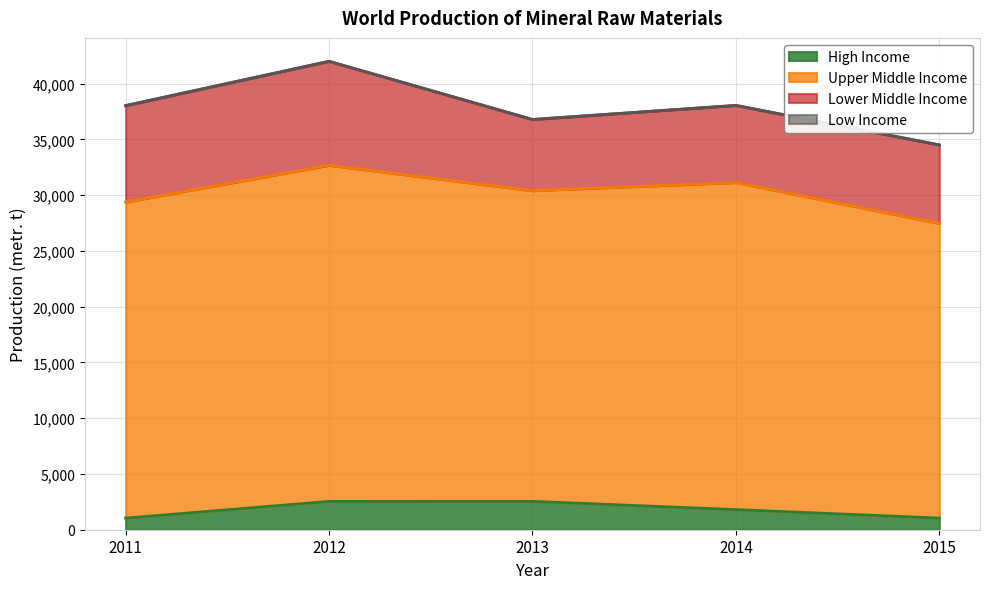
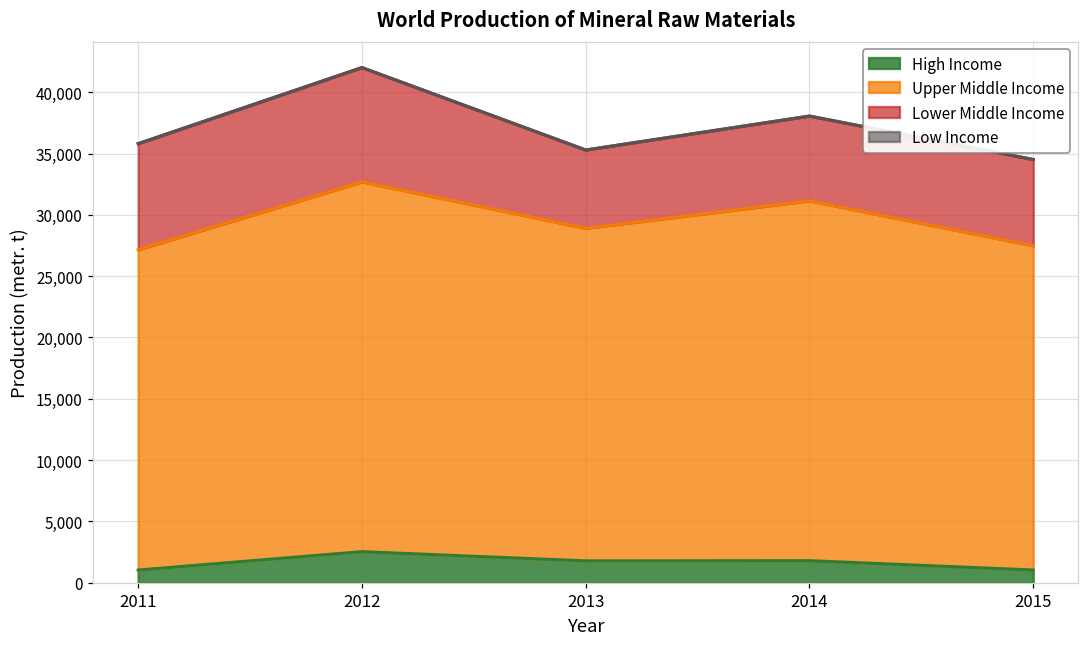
  {
    "High Income": {
      "2011": "1,000",
      "2012": "2,500",
-     "2013": "2,500",
+     "2013": "1,800",
      "2014": "1,800",
      "2015": "1,000"
    },
    "Upper Middle Income": {
-     "2011": "28,300",
+     "2011": "26,100",
      "2012": "30,100",
-     "2013": "27,900",
+     "2013": "27,100",
      "2014": "29,300",
      "2015": "26,400"
    }
  }
